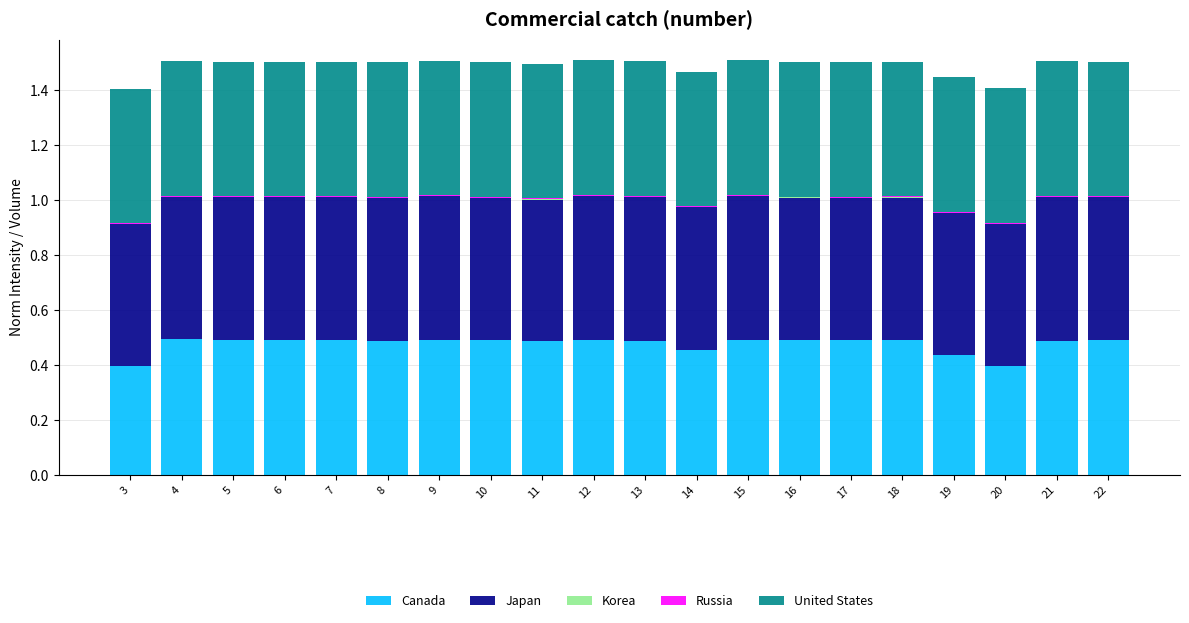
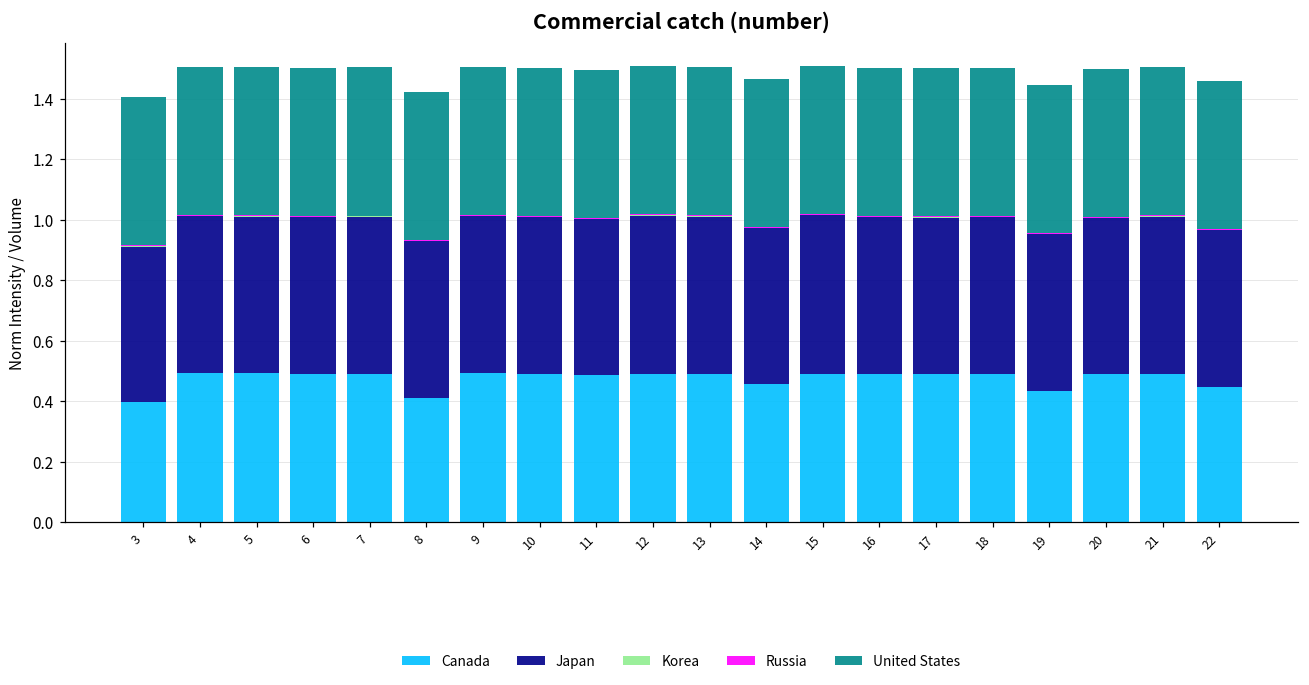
  {
    "Canada": {
      "3": 0.40,
      "4": 0.49,
      "5": 0.49,
      "6": 0.49,
      "7": 0.49,
-     "8": 0.49,
+     "8": 0.41,
      "9": 0.49,
      "10": 0.49,
      "11": 0.49,
      "12": 0.49,
      "13": 0.49,
      "14": 0.46,
      "15": 0.49,
      "16": 0.49,
      "17": 0.49,
      "18": 0.49,
      "19": 0.44,
-     "20": 0.40,
+     "20": 0.49,
      "21": 0.49,
-     "22": 0.49
+     "22": 0.45
    },
    "Japan": {
      "3": 0.51,
      "4": 0.52,
      "5": 0.52,
      "6": 0.52,
      "7": 0.52,
      "8": 0.52,
      "9": 0.52,
      "10": 0.52,
      "11": 0.51,
      "12": 0.52,
      "13": 0.52,
      "14": 0.52,
      "15": 0.52,
      "16": 0.52,
      "17": 0.52,
      "18": 0.52,
      "19": 0.52,
      "20": 0.52,
      "21": 0.52,
      "22": 0.52
    },
    "United States": {
      "3": 0.49,
      "4": 0.49,
      "5": 0.49,
      "6": 0.49,
      "7": 0.49,
      "8": 0.49,
      "9": 0.49,
      "10": 0.49,
      "11": 0.49,
      "12": 0.49,
      "13": 0.49,
      "14": 0.49,
      "15": 0.49,
      "16": 0.49,
      "17": 0.49,
      "18": 0.49,
      "19": 0.49,
      "20": 0.49,
      "21": 0.49,
      "22": 0.49
    }
  }
